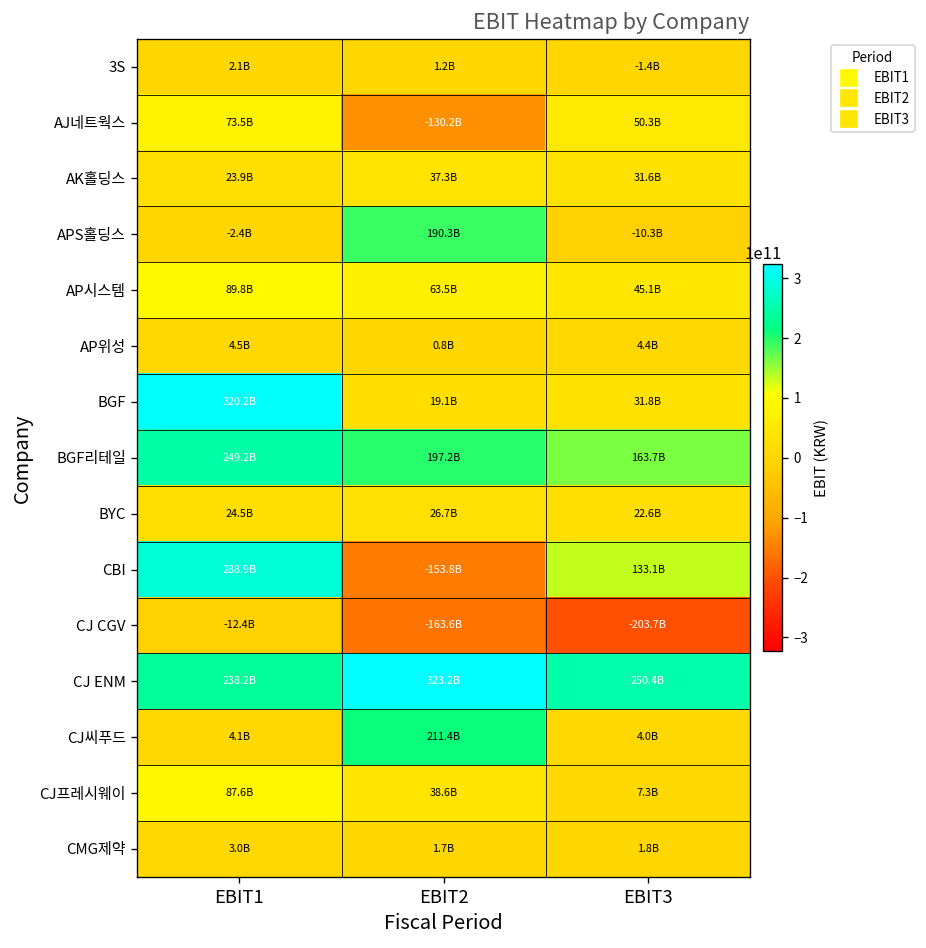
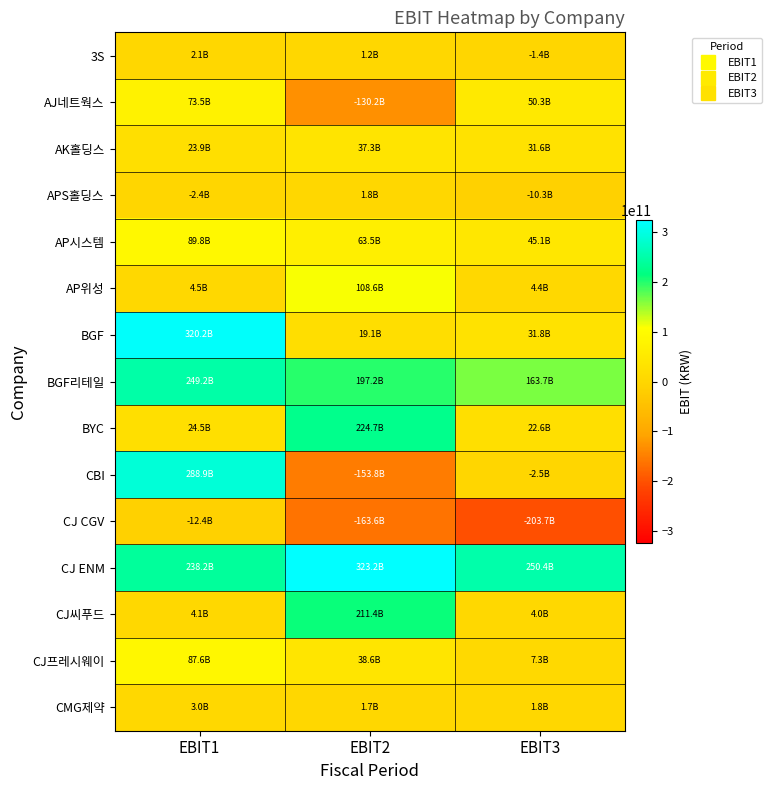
  {
    "3S": {
      "EBIT1": "2.1B",
      "EBIT2": "1.2B",
      "EBIT3": "-1.4B"
    },
    "AJ네트웍스": {
      "EBIT1": "73.5B",
      "EBIT2": "-130.2B",
      "EBIT3": "50.3B"
    },
    "AK홀딩스": {
      "EBIT1": "23.9B",
      "EBIT2": "37.3B",
      "EBIT3": "31.6B"
    },
    "APS홀딩스": {
      "EBIT1": "-2.4B",
-     "EBIT2": "190.3B",
+     "EBIT2": "1.8B",
      "EBIT3": "-10.3B"
    },
    "AP시스템": {
      "EBIT1": "89.8B",
      "EBIT2": "63.5B",
      "EBIT3": "45.1B"
    },
    "AP위성": {
      "EBIT1": "4.5B",
-     "EBIT2": "0.8B",
+     "EBIT2": "108.6B",
      "EBIT3": "4.4B"
    },
    "BGF": {
      "EBIT1": "320.2B",
      "EBIT2": "19.1B",
      "EBIT3": "31.8B"
    },
    "BGF리테일": {
      "EBIT1": "249.2B",
      "EBIT2": "197.2B",
      "EBIT3": "163.7B"
    },
    "BYC": {
      "EBIT1": "24.5B",
-     "EBIT2": "26.7B",
+     "EBIT2": "224.7B",
      "EBIT3": "22.6B"
    },
    "CBI": {
      "EBIT1": "288.9B",
      "EBIT2": "-153.8B",
-     "EBIT3": "133.1B"
+     "EBIT3": "-2.5B"
    },
    "CJ CGV": {
      "EBIT1": "-12.4B",
      "EBIT2": "-163.6B",
      "EBIT3": "-203.7B"
    },
    "CJ ENM": {
      "EBIT1": "238.2B",
      "EBIT2": "323.2B",
      "EBIT3": "250.4B"
    },
    "CJ씨푸드": {
      "EBIT1": "4.1B",
      "EBIT2": "211.4B",
      "EBIT3": "4.0B"
    },
    "CJ프레시웨이": {
      "EBIT1": "87.6B",
      "EBIT2": "38.6B",
      "EBIT3": "7.3B"
    },
    "CMG제약": {
      "EBIT1": "3.0B",
      "EBIT2": "1.7B",
      "EBIT3": "1.8B"
    }
  }
